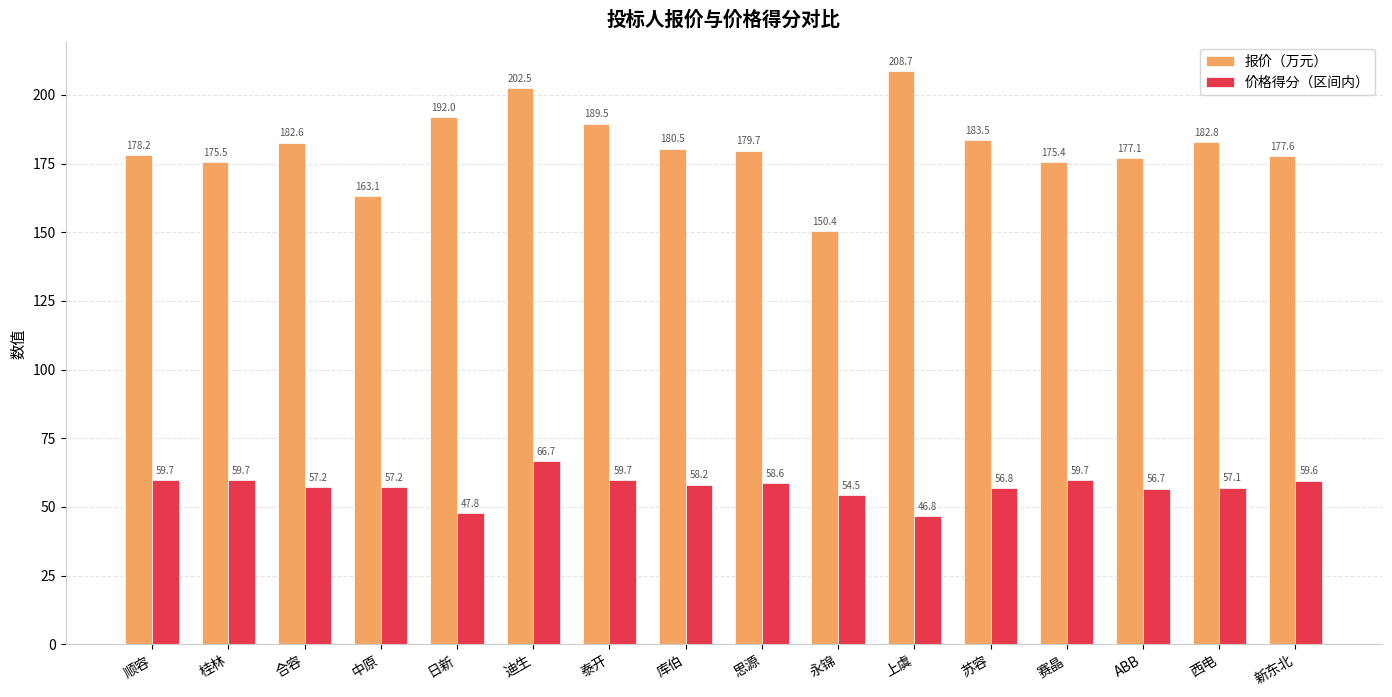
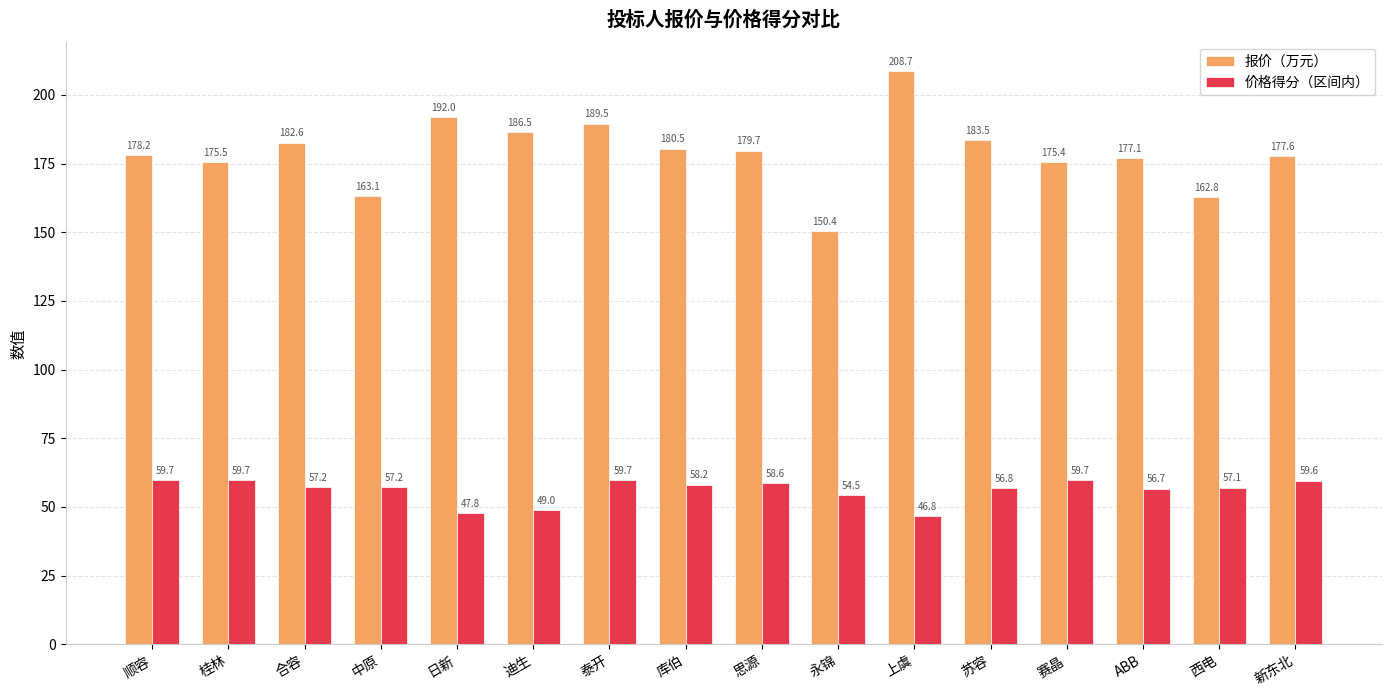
  {
    "报价（万元）": {
      "顺容": 178.2,
      "桂林": 175.5,
      "合容": 182.6,
      "中原": 163.1,
      "日新": 192.0,
-     "迪生": 202.5,
+     "迪生": 186.5,
      "泰开": 189.5,
      "库伯": 180.5,
      "思源": 179.7,
      "永锦": 150.4,
      "上虞": 208.7,
      "苏容": 183.5,
      "赛晶": 175.4,
      "ABB": 177.1,
-     "西电": 182.8,
+     "西电": 162.8,
      "新东北": 177.6
    },
    "价格得分（区间内）": {
      "顺容": 59.7,
      "桂林": 59.7,
      "合容": 57.2,
      "中原": 57.2,
      "日新": 47.8,
-     "迪生": 66.7,
+     "迪生": 49.0,
      "泰开": 59.7,
      "库伯": 58.2,
      "思源": 58.6,
      "永锦": 54.5,
      "上虞": 46.8,
      "苏容": 56.8,
      "赛晶": 59.7,
      "ABB": 56.7,
      "西电": 57.1,
      "新东北": 59.6
    }
  }
